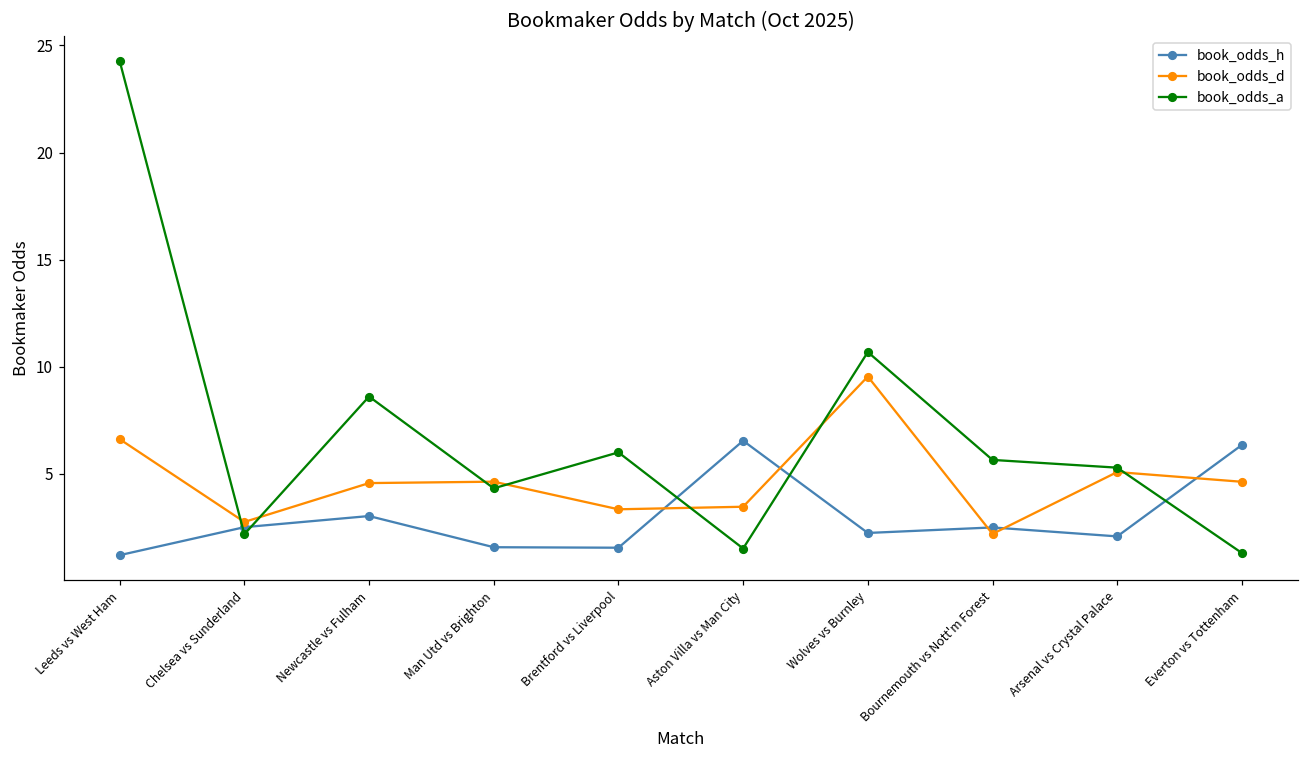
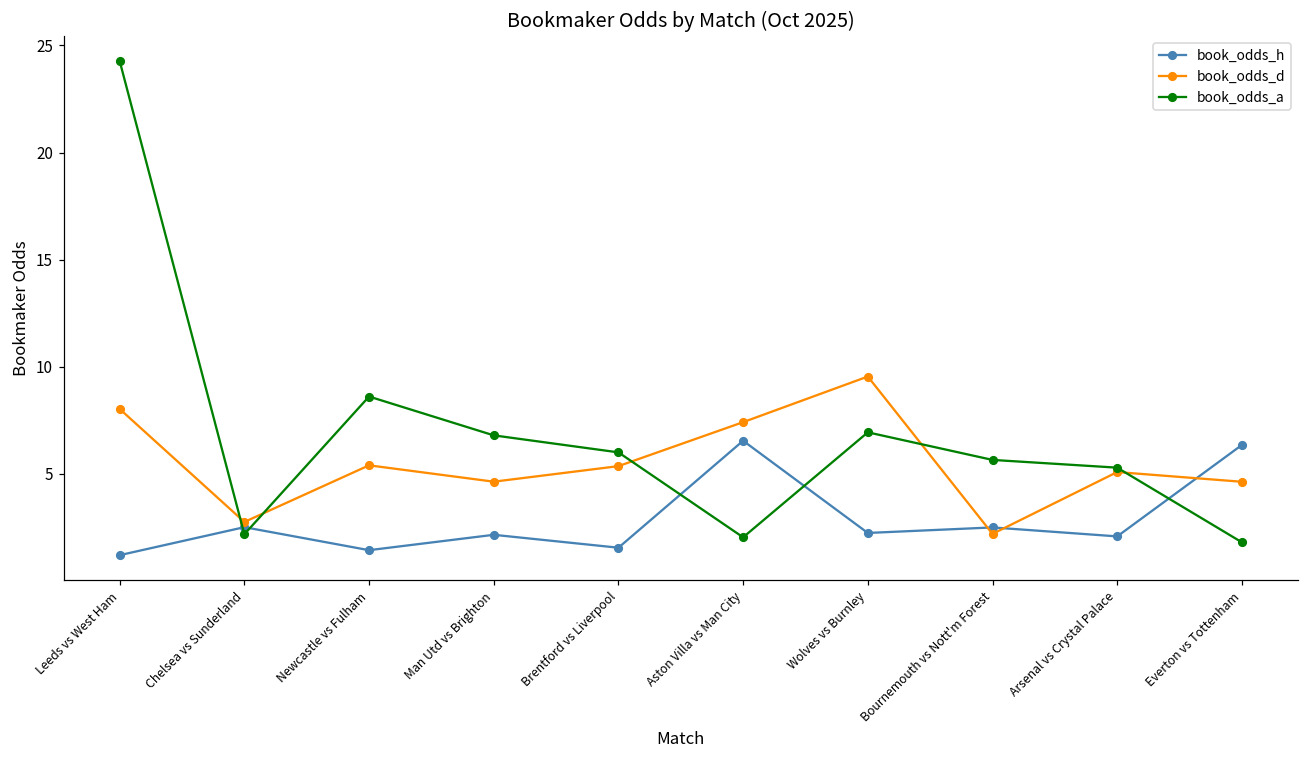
  {
    "book_odds_h": {
      "Leeds vs West Ham": 1.2,
      "Chelsea vs Sunderland": 2.5,
-     "Newcastle vs Fulham": 3.0,
-     "Man Utd vs Brighton": 1.6,
+     "Newcastle vs Fulham": 1.4,
+     "Man Utd vs Brighton": 2.2,
      "Brentford vs Liverpool": 1.5,
      "Aston Villa vs Man City": 6.5,
      "Wolves vs Burnley": 2.2,
      "Bournemouth vs Nott'm Forest": 2.5,
      "Arsenal vs Crystal Palace": 2.1,
      "Everton vs Tottenham": 6.3
    },
    "book_odds_d": {
-     "Leeds vs West Ham": 6.6,
+     "Leeds vs West Ham": 8.0,
      "Chelsea vs Sunderland": 2.8,
-     "Newcastle vs Fulham": 4.6,
+     "Newcastle vs Fulham": 5.4,
      "Man Utd vs Brighton": 4.6,
-     "Brentford vs Liverpool": 3.3,
-     "Aston Villa vs Man City": 3.5,
+     "Brentford vs Liverpool": 5.4,
+     "Aston Villa vs Man City": 7.4,
      "Wolves vs Burnley": 9.5,
      "Bournemouth vs Nott'm Forest": 2.2,
      "Arsenal vs Crystal Palace": 5.1,
      "Everton vs Tottenham": 4.6
    },
    "book_odds_a": {
      "Leeds vs West Ham": 24.3,
      "Chelsea vs Sunderland": 2.2,
      "Newcastle vs Fulham": 8.6,
-     "Man Utd vs Brighton": 4.3,
+     "Man Utd vs Brighton": 6.8,
      "Brentford vs Liverpool": 6.0,
-     "Aston Villa vs Man City": 1.5,
-     "Wolves vs Burnley": 10.7,
+     "Aston Villa vs Man City": 2.0,
+     "Wolves vs Burnley": 6.9,
      "Bournemouth vs Nott'm Forest": 5.6,
      "Arsenal vs Crystal Palace": 5.3,
-     "Everton vs Tottenham": 1.3
+     "Everton vs Tottenham": 1.8
    }
  }
